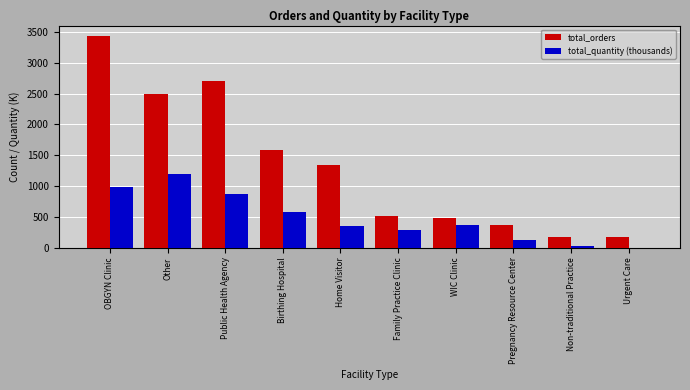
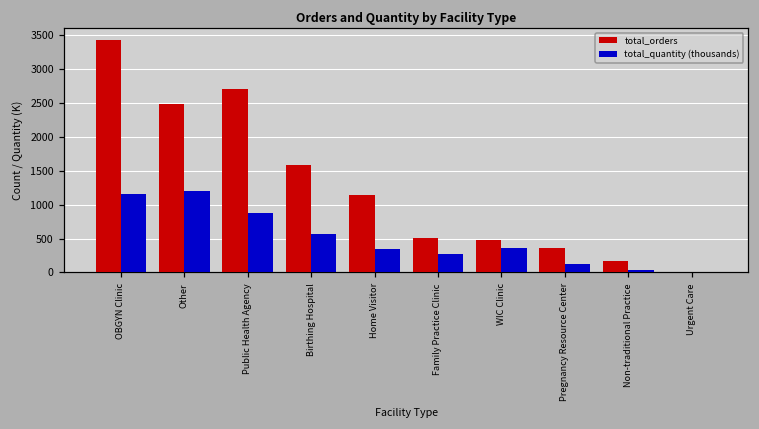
  {
    "total_orders": {
      "OBGYN Clinic": 3400,
      "Other": 2500,
      "Public Health Agency": 2700,
      "Birthing Hospital": 1600,
-     "Home Visitor": 1300,
+     "Home Visitor": 1100,
      "Family Practice Clinic": 500,
      "WIC Clinic": 500,
      "Pregnancy Resource Center": 400,
      "Non-traditional Practice": 200,
-     "Urgent Care": 200
+     "Urgent Care": 0
    },
    "total_quantity (thousands)": {
-     "OBGYN Clinic": 1000,
+     "OBGYN Clinic": 1200,
      "Other": 1200,
      "Public Health Agency": 900,
      "Birthing Hospital": 600,
      "Home Visitor": 300,
      "Family Practice Clinic": 300,
      "WIC Clinic": 400,
      "Pregnancy Resource Center": 100
    }
  }
